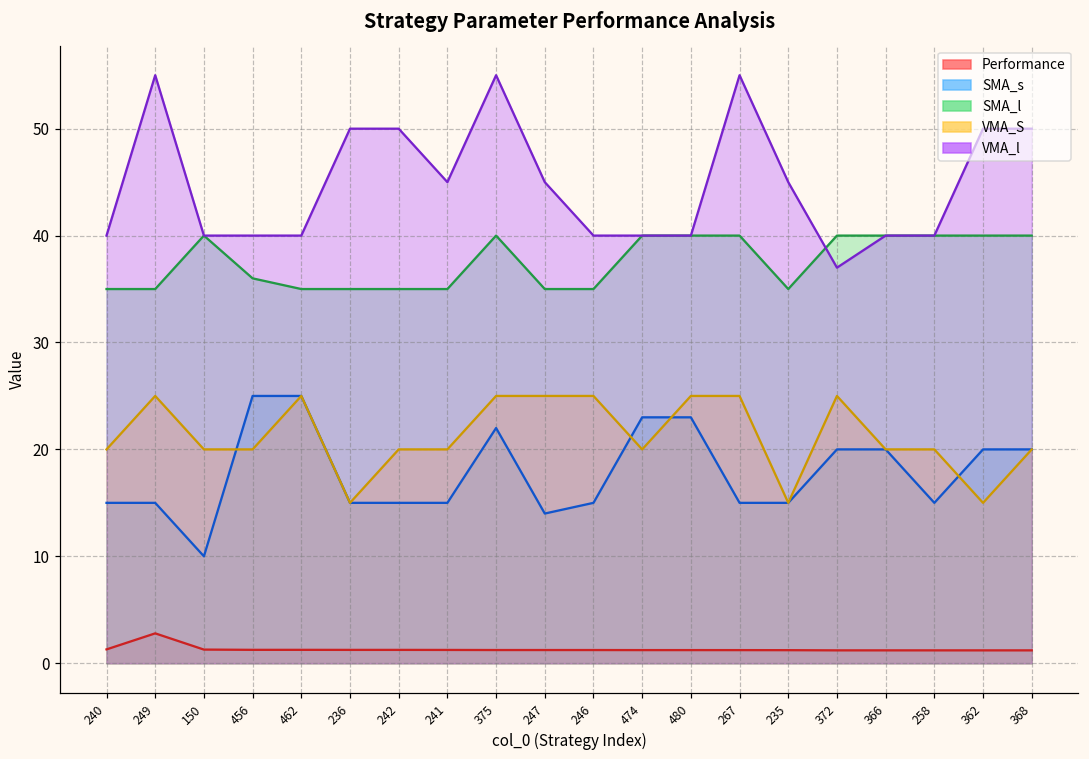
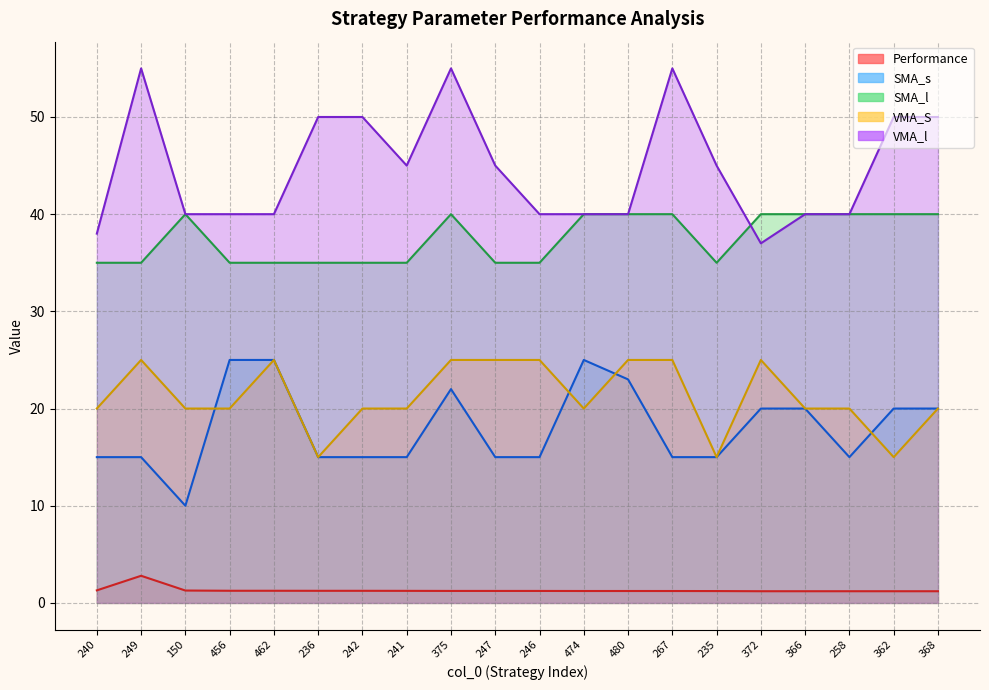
  {
    "Performance": {
      "240": 1,
      "249": 3,
      "150": 1,
      "456": 1,
      "462": 1,
      "236": 1,
      "242": 1,
      "241": 1,
      "375": 1,
      "247": 1,
      "246": 1,
      "474": 1,
      "480": 1,
      "267": 1,
      "235": 1,
      "372": 1,
      "366": 1,
      "258": 1,
      "362": 1,
      "368": 1
    },
    "SMA_s": {
      "240": 15,
      "249": 15,
      "150": 10,
      "456": 25,
      "242": 15,
      "241": 15,
      "375": 22,
-     "247": 14,
+     "247": 15,
      "246": 15,
-     "474": 23,
+     "474": 25,
      "480": 23,
      "267": 15,
      "372": 20,
      "258": 15,
      "362": 20
    },
    "SMA_l": {
      "240": 35,
      "249": 35,
-     "456": 36,
+     "456": 35,
      "462": 35,
      "236": 35,
      "242": 35,
      "241": 35,
      "375": 40,
      "247": 35,
      "246": 35,
      "267": 40,
      "235": 35,
      "372": 40,
      "362": 40,
      "368": 40
    },
    "VMA_S": {
      "240": 20,
      "249": 25,
      "150": 20,
      "456": 20,
      "242": 20,
      "241": 20,
      "375": 25,
      "247": 25,
      "246": 25,
      "474": 20,
      "480": 25,
      "267": 25,
      "372": 25,
      "258": 20,
      "362": 15
    },
    "VMA_l": {
-     "240": 40,
+     "240": 38,
      "249": 55,
      "456": 40,
      "462": 40,
      "236": 50,
      "242": 50,
      "241": 45,
      "375": 55,
      "247": 45,
      "246": 40,
      "267": 55,
      "235": 45,
      "372": 37
    }
  }
